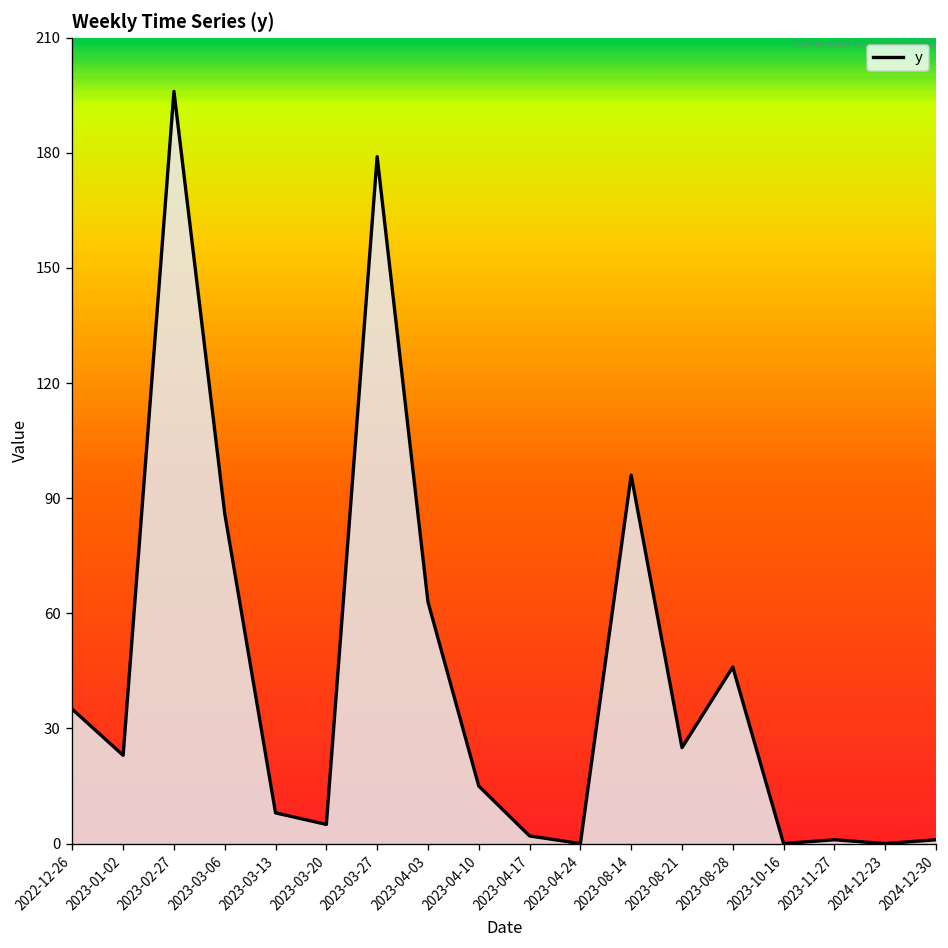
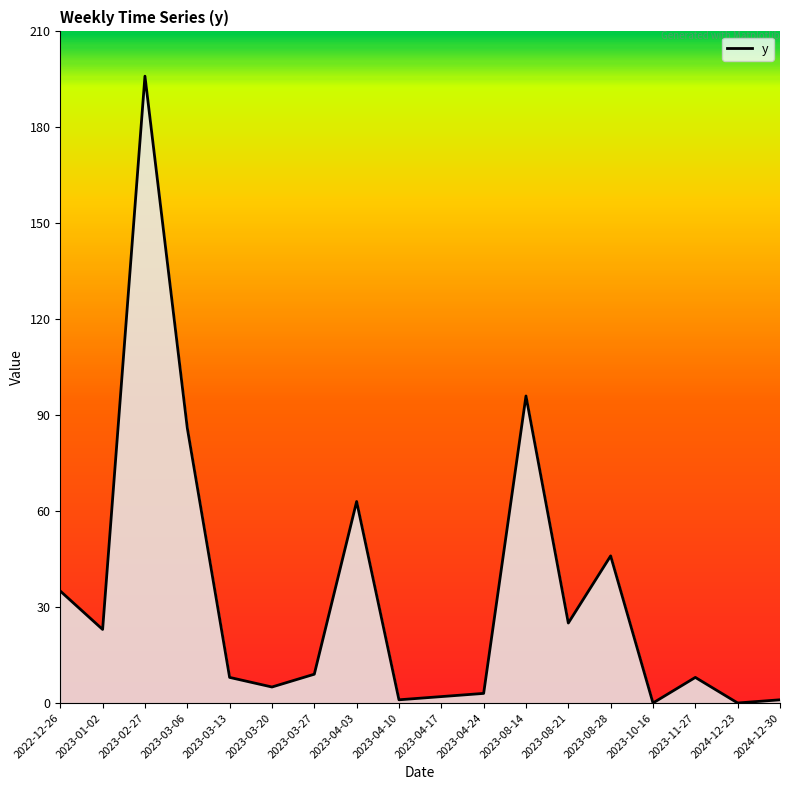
  {
    "2022-12-26": 35,
    "2023-01-02": 23,
    "2023-02-27": 196,
    "2023-03-06": 86,
    "2023-03-13": 8,
    "2023-03-20": 5,
-   "2023-03-27": 179,
+   "2023-03-27": 9,
    "2023-04-03": 63,
-   "2023-04-10": 15,
+   "2023-04-10": 1,
    "2023-04-17": 2,
-   "2023-04-24": 0,
+   "2023-04-24": 3,
    "2023-08-14": 96,
    "2023-08-21": 25,
    "2023-08-28": 46,
    "2023-10-16": 0,
-   "2023-11-27": 1,
+   "2023-11-27": 8,
    "2024-12-23": 0,
    "2024-12-30": 1
  }
